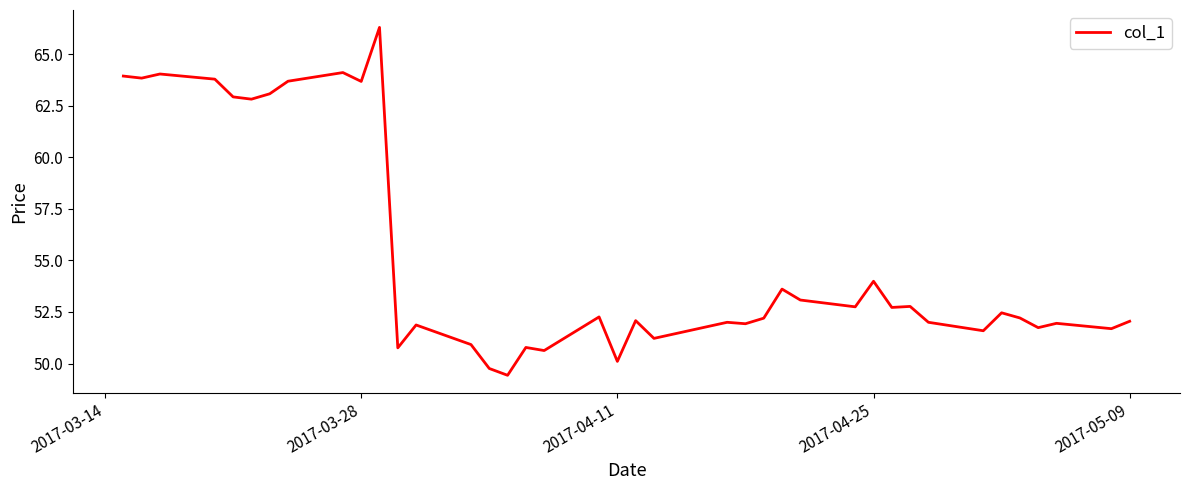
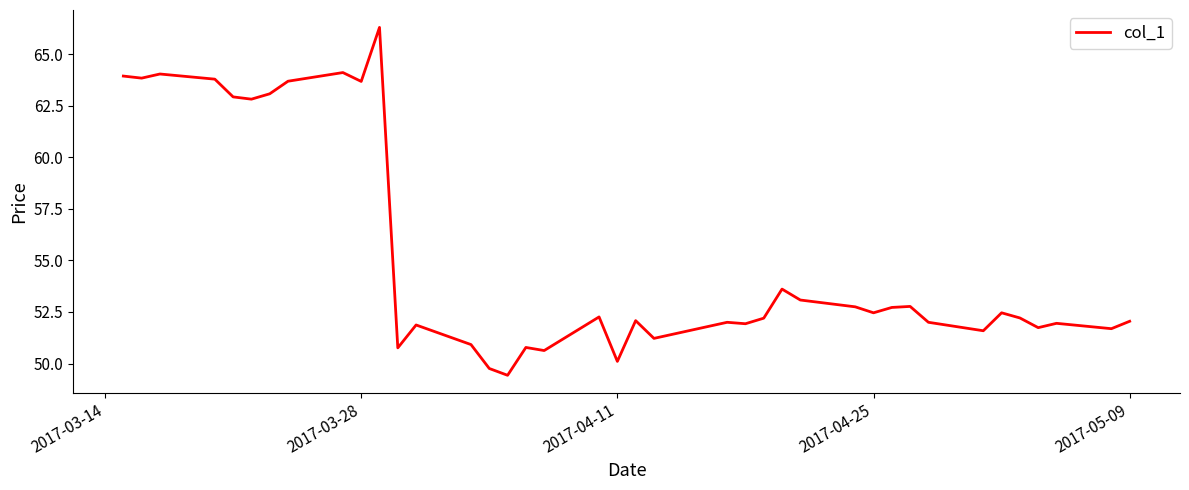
  {
    "2017-03-28": 63.7,
    "2017-04-11": 50.1,
-   "2017-04-25": 54.0,
+   "2017-04-25": 52.5,
    "2017-05-09": 52.0
  }
